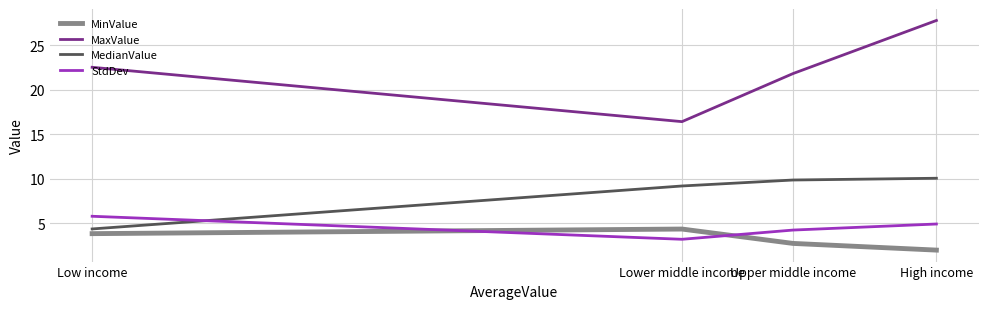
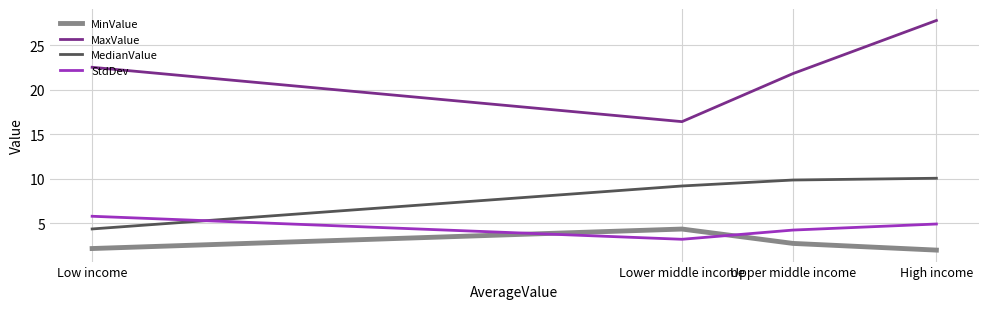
  {
    "MinValue": {
-     "Low income": 4,
+     "Low income": 2,
      "Lower middle income": 4,
      "Upper middle income": 3,
      "High income": 2
    },
    "MaxValue": {
      "Low income": 23,
      "Lower middle income": 16,
      "Upper middle income": 22,
      "High income": 28
    },
    "MedianValue": {
      "Low income": 4,
      "Lower middle income": 9,
      "Upper middle income": 10,
      "High income": 10
    },
    "StdDev": {
      "Low income": 6,
      "Lower middle income": 3,
      "Upper middle income": 4,
      "High income": 5
    }
  }
